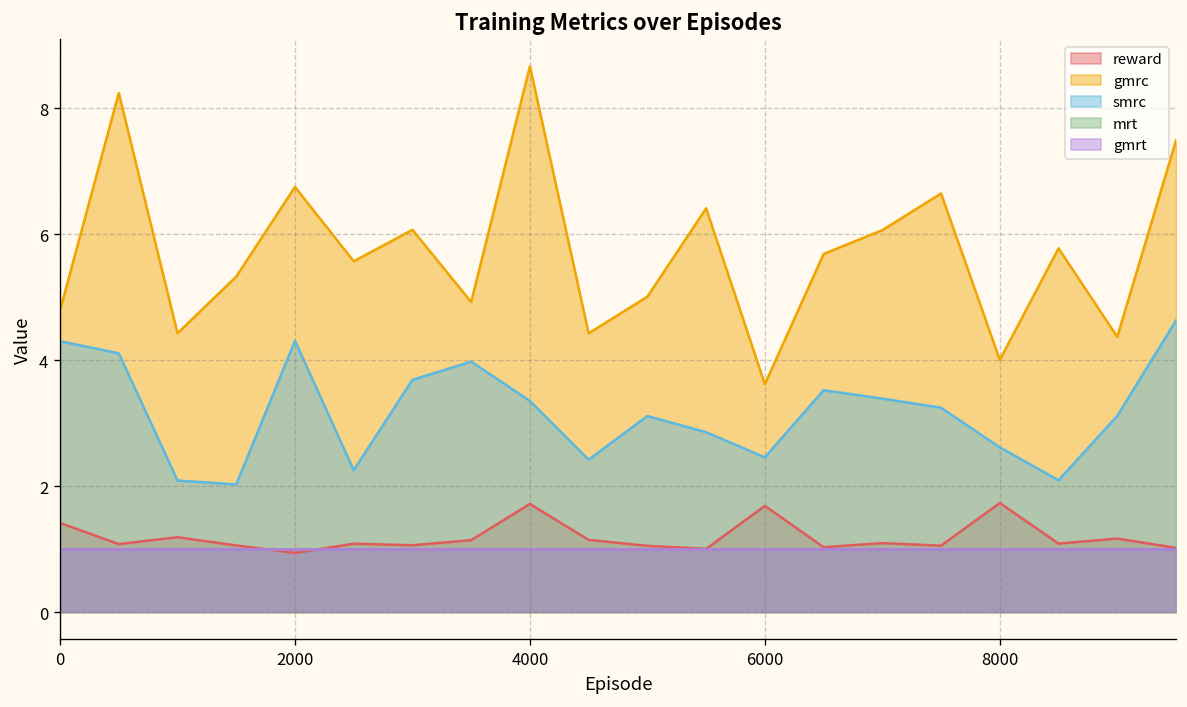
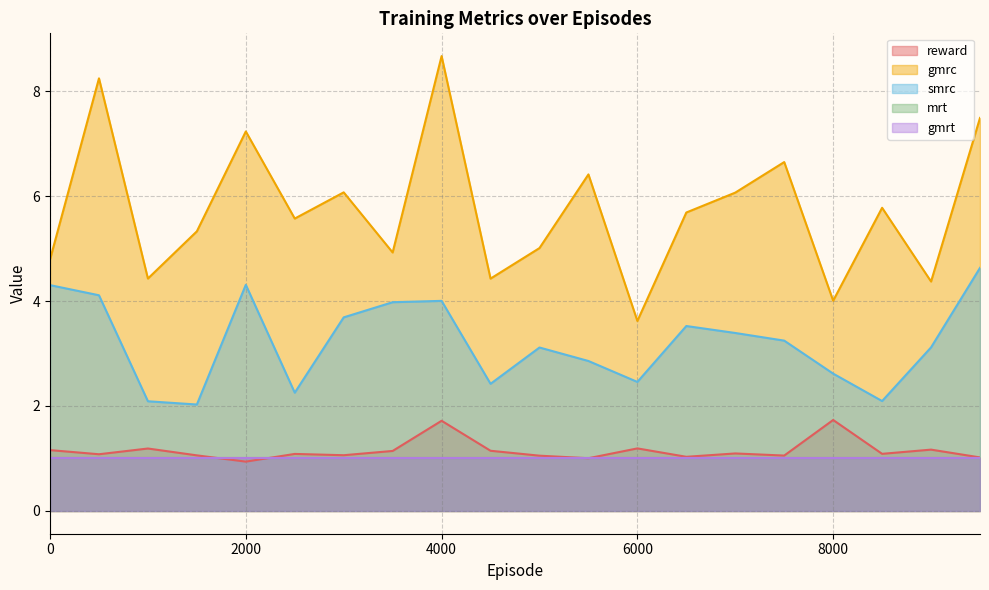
  {
    "reward": {
-     "0": 1.4,
+     "0": 1.2,
      "2000": 0.9,
      "4000": 1.7,
-     "6000": 1.7,
+     "6000": 1.2,
      "8000": 1.7
    },
    "gmrc": {
      "0": 4.8,
-     "2000": 6.8,
+     "2000": 7.2,
      "4000": 8.7,
      "6000": 3.6,
      "8000": 4.0
    },
    "smrc": {
      "0": 4.3,
      "2000": 4.3,
-     "4000": 3.4,
+     "4000": 4.0,
      "6000": 2.5,
      "8000": 2.6
    },
    "gmrt": {
      "0": 1.0,
      "2000": 1.0,
      "4000": 1.0,
      "6000": 1.0,
      "8000": 1.0
    }
  }
